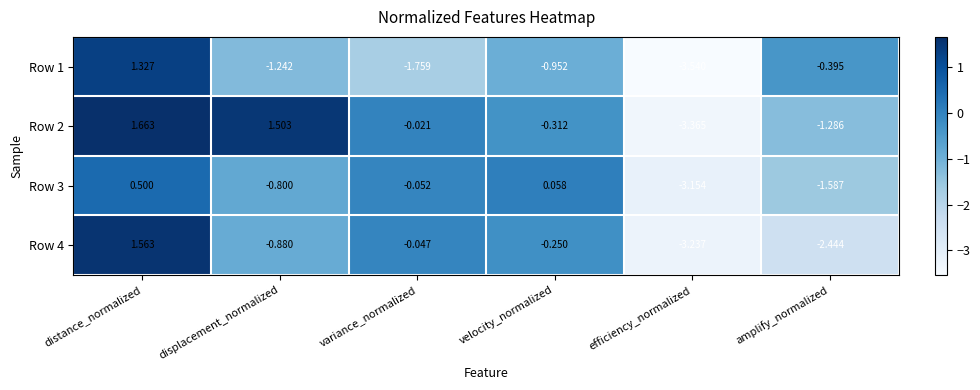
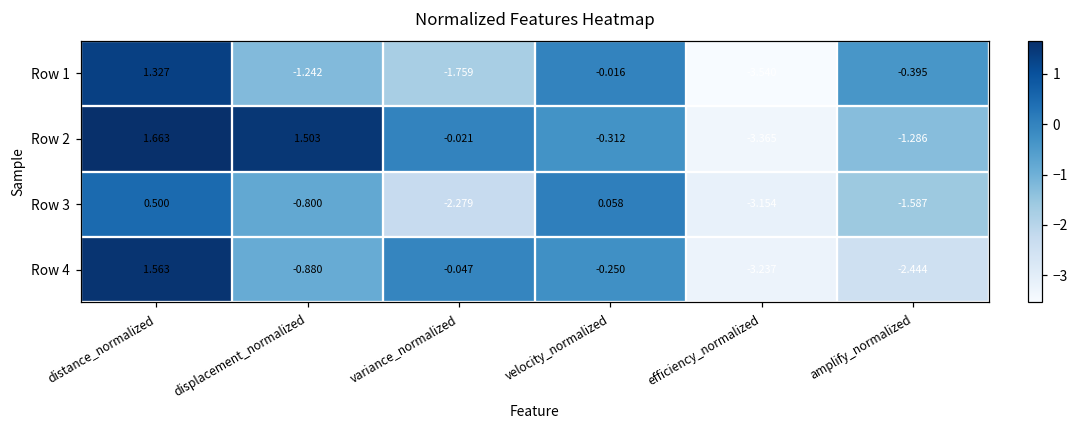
  {
    "Row 1": {
      "distance_normalized": 1.327,
      "displacement_normalized": -1.242,
      "variance_normalized": -1.759,
-     "velocity_normalized": -0.952,
+     "velocity_normalized": -0.016,
      "amplify_normalized": -0.395
    },
    "Row 2": {
      "distance_normalized": 1.663,
      "displacement_normalized": 1.503,
      "variance_normalized": -0.021,
      "velocity_normalized": -0.312,
      "amplify_normalized": -1.286
    },
    "Row 3": {
      "distance_normalized": 0.500,
      "displacement_normalized": -0.800,
-     "variance_normalized": -0.052,
+     "variance_normalized": -2.279,
      "velocity_normalized": 0.058,
      "amplify_normalized": -1.587
    },
    "Row 4": {
      "distance_normalized": 1.563,
      "displacement_normalized": -0.880,
      "variance_normalized": -0.047,
      "velocity_normalized": -0.250,
      "amplify_normalized": -2.444
    }
  }
